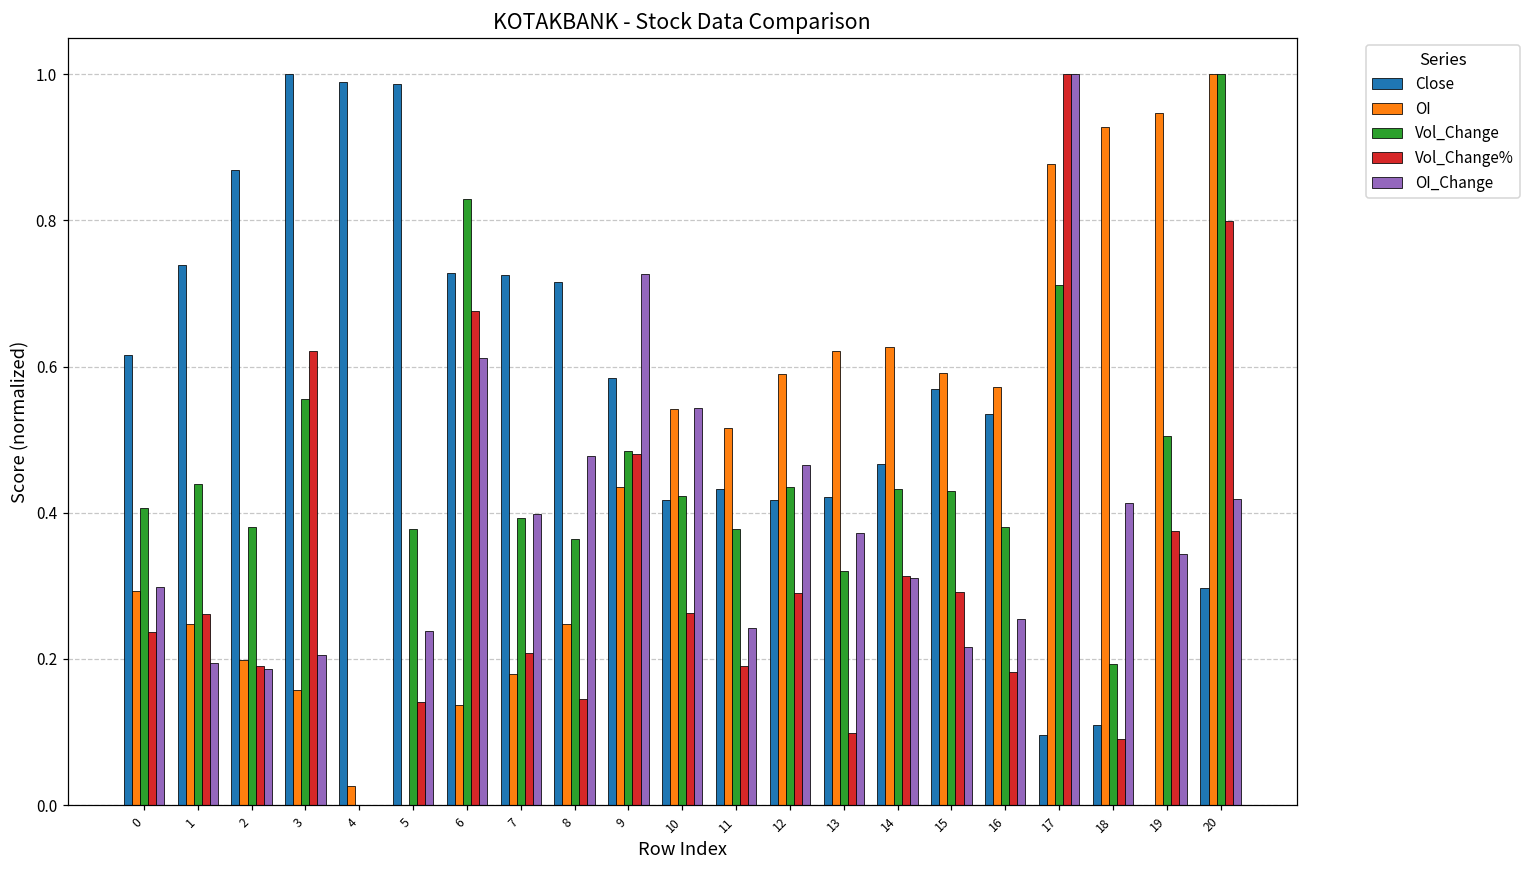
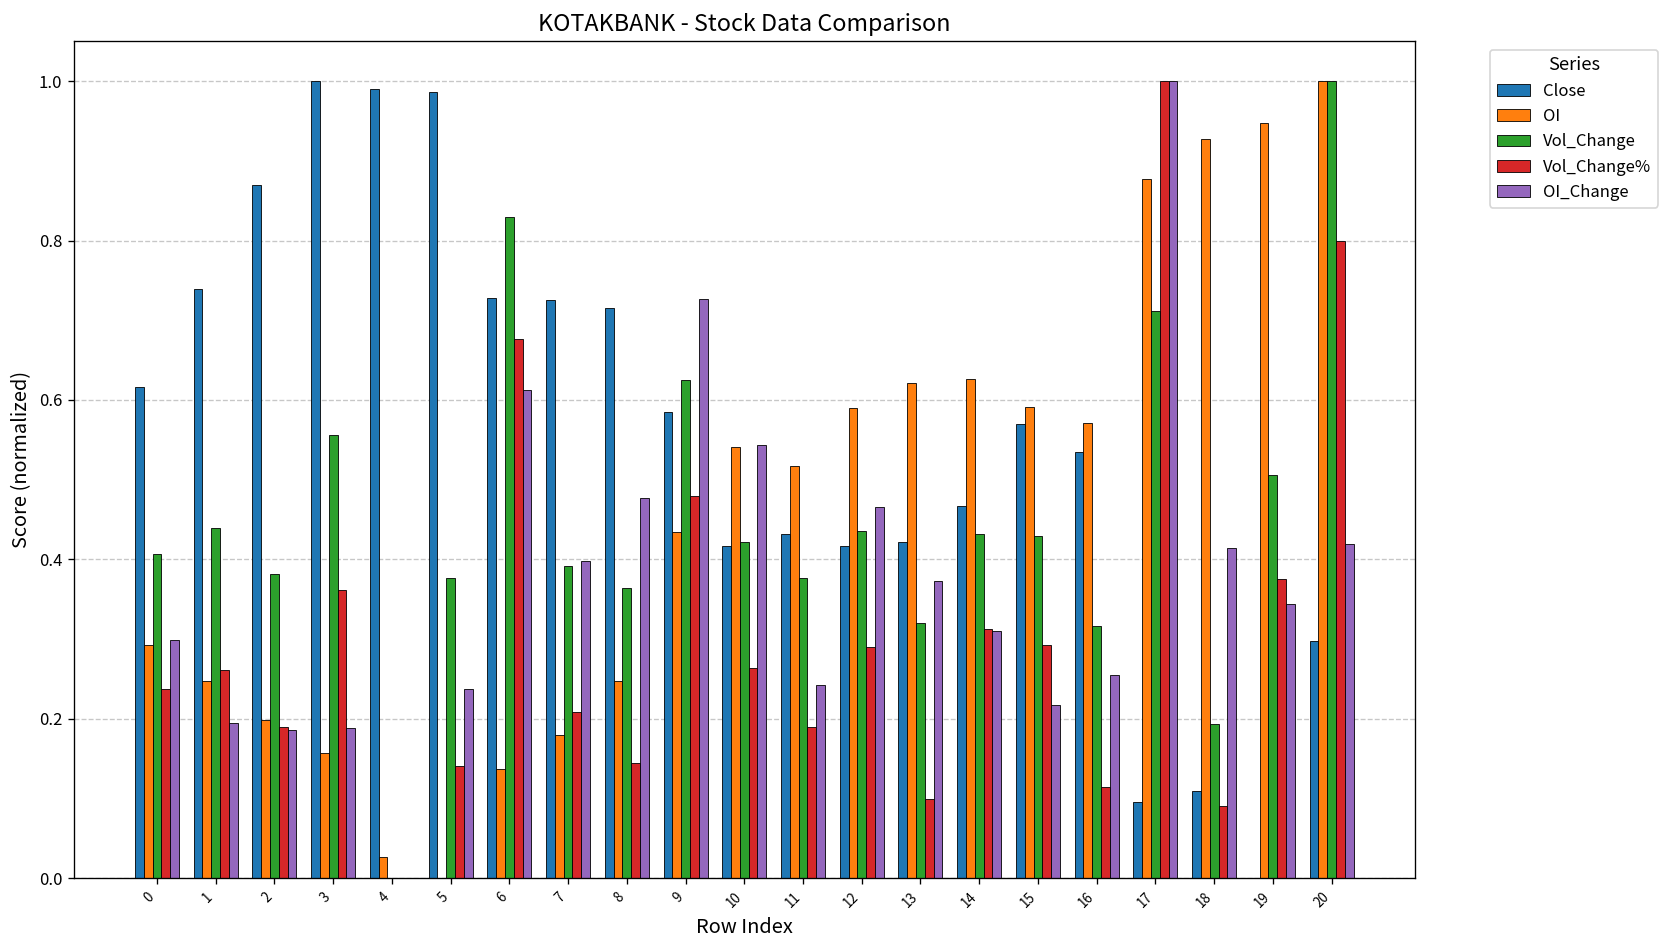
  {
    "Close": {
      "0": 0.62,
      "1": 0.74,
      "2": 0.87,
      "3": 1.00,
      "4": 0.99,
      "5": 0.99,
      "6": 0.73,
      "7": 0.72,
      "8": 0.72,
      "9": 0.58,
      "10": 0.42,
      "11": 0.43,
      "12": 0.42,
      "13": 0.42,
      "14": 0.47,
      "15": 0.57,
      "16": 0.53,
      "17": 0.10,
      "18": 0.11,
      "19": 0.00,
      "20": 0.30
    },
    "OI": {
      "0": 0.29,
      "1": 0.25,
      "2": 0.20,
      "3": 0.16,
      "4": 0.03,
      "5": 0.00,
      "6": 0.14,
      "7": 0.18,
      "8": 0.25,
      "9": 0.43,
      "10": 0.54,
      "11": 0.52,
      "12": 0.59,
      "13": 0.62,
      "14": 0.63,
      "15": 0.59,
      "16": 0.57,
      "17": 0.88,
      "18": 0.93,
      "19": 0.95,
      "20": 1.00
    },
    "Vol_Change": {
      "0": 0.41,
      "1": 0.44,
      "2": 0.38,
      "3": 0.56,
      "4": 0.00,
      "5": 0.38,
      "6": 0.83,
      "7": 0.39,
      "8": 0.36,
-     "9": 0.48,
+     "9": 0.62,
      "10": 0.42,
      "11": 0.38,
      "12": 0.44,
      "13": 0.32,
      "14": 0.43,
      "15": 0.43,
-     "16": 0.38,
+     "16": 0.32,
      "17": 0.71,
      "18": 0.19,
      "19": 0.51,
      "20": 1.00
    },
    "Vol_Change%": {
      "0": 0.24,
      "1": 0.26,
      "2": 0.19,
-     "3": 0.62,
+     "3": 0.36,
      "4": 0.00,
      "5": 0.14,
      "6": 0.68,
      "7": 0.21,
      "8": 0.14,
      "9": 0.48,
      "10": 0.26,
      "11": 0.19,
      "12": 0.29,
      "13": 0.10,
      "14": 0.31,
      "15": 0.29,
-     "16": 0.18,
+     "16": 0.11,
      "17": 1.00,
      "18": 0.09,
      "19": 0.38,
      "20": 0.80
    },
    "OI_Change": {
      "0": 0.30,
      "1": 0.19,
      "2": 0.19,
-     "3": 0.20,
+     "3": 0.19,
      "4": 0.00,
      "5": 0.24,
      "6": 0.61,
      "7": 0.40,
      "8": 0.48,
      "9": 0.73,
      "10": 0.54,
      "11": 0.24,
      "12": 0.47,
      "13": 0.37,
      "14": 0.31,
      "15": 0.22,
      "16": 0.25,
      "17": 1.00,
      "18": 0.41,
      "19": 0.34,
      "20": 0.42
    }
  }
